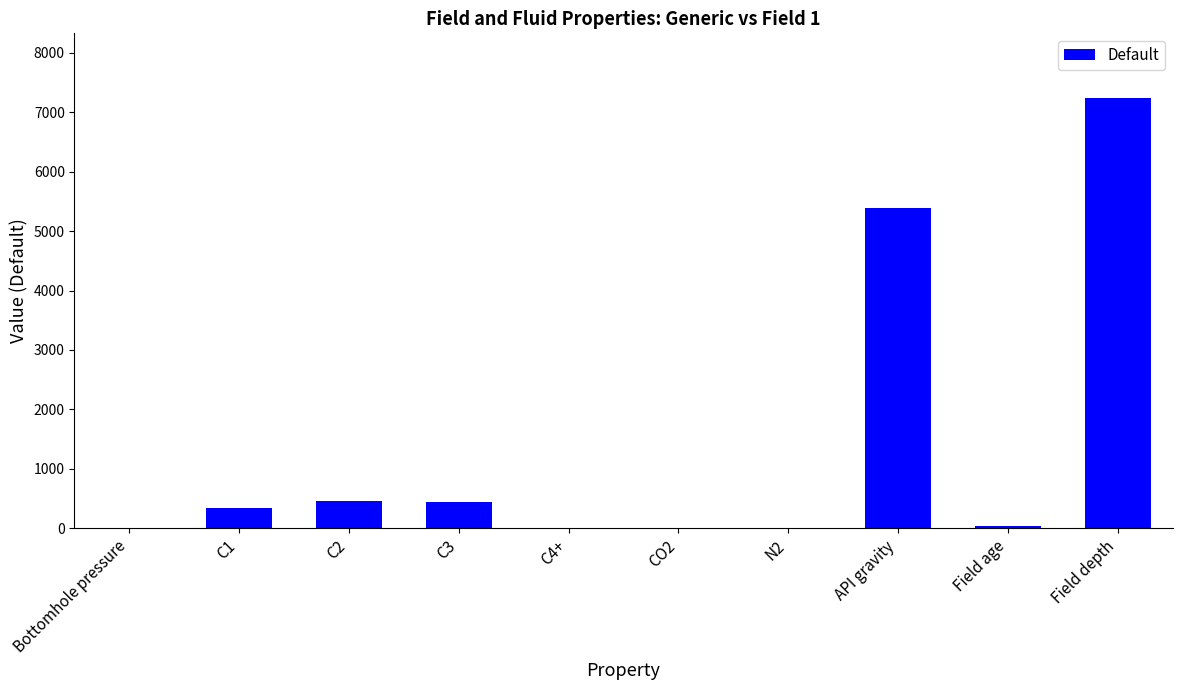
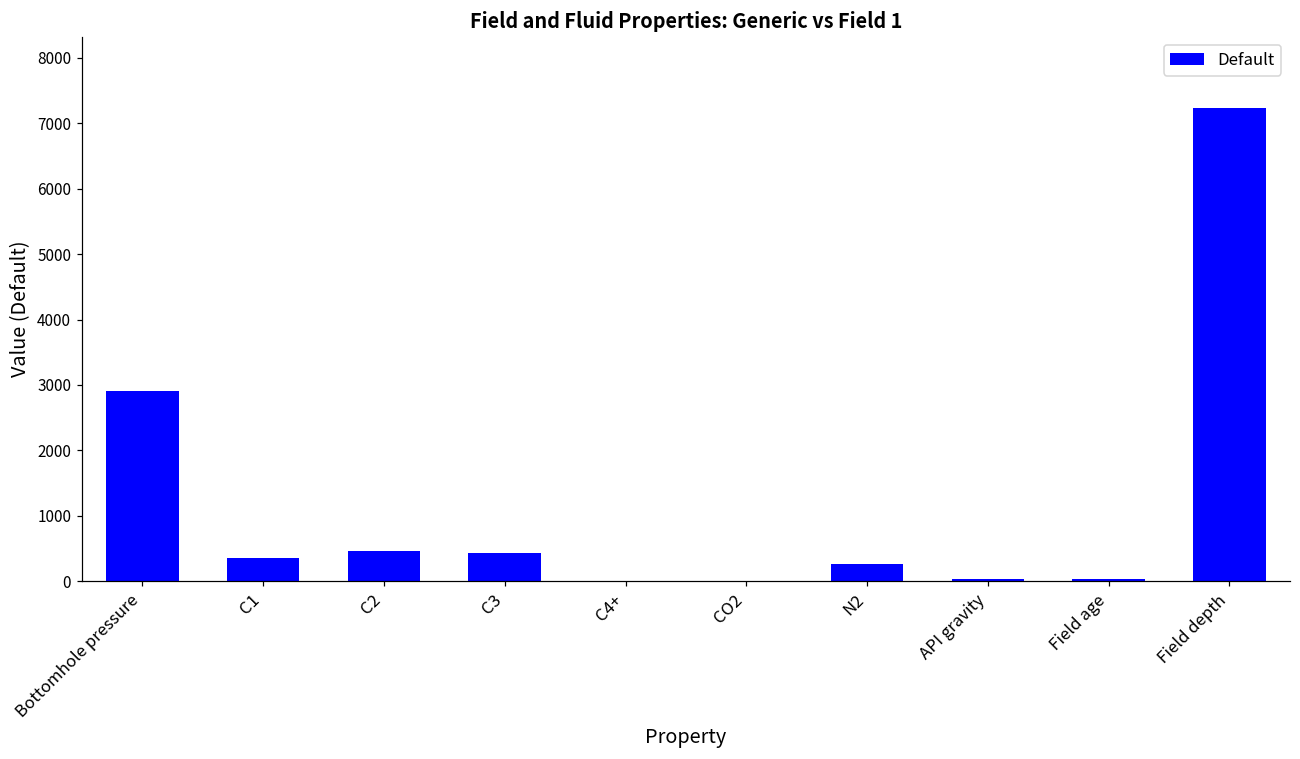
  {
-   "Bottomhole pressure": 0,
+   "Bottomhole pressure": 2900,
    "C1": 300,
    "C2": 500,
    "C3": 400,
-   "N2": 0,
-   "API gravity": 5400,
+   "N2": 300,
+   "API gravity": 0,
    "Field depth": 7200
  }
